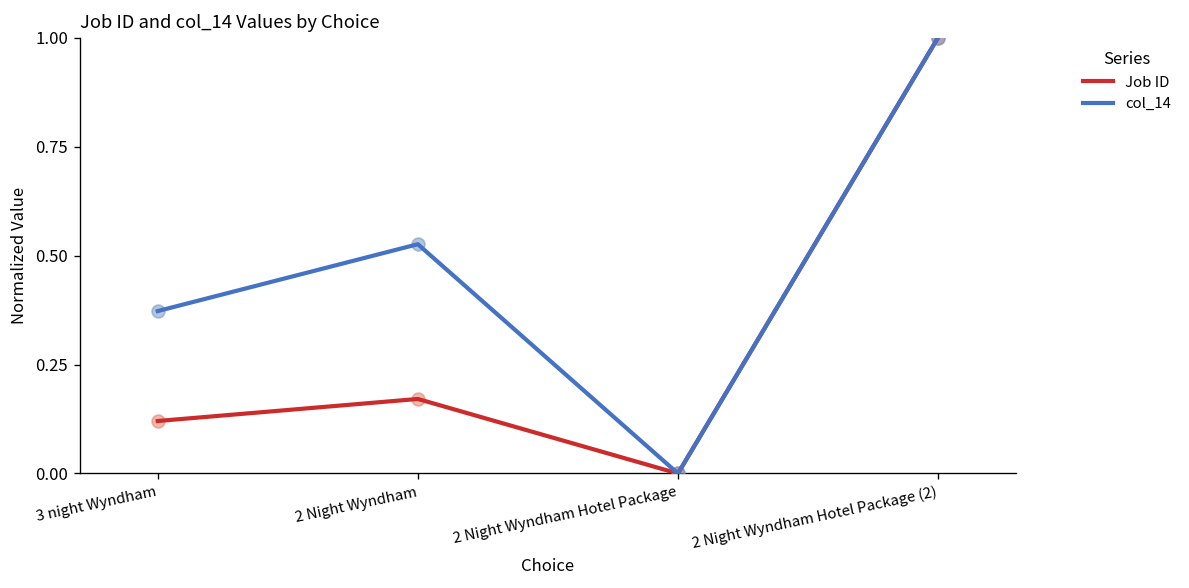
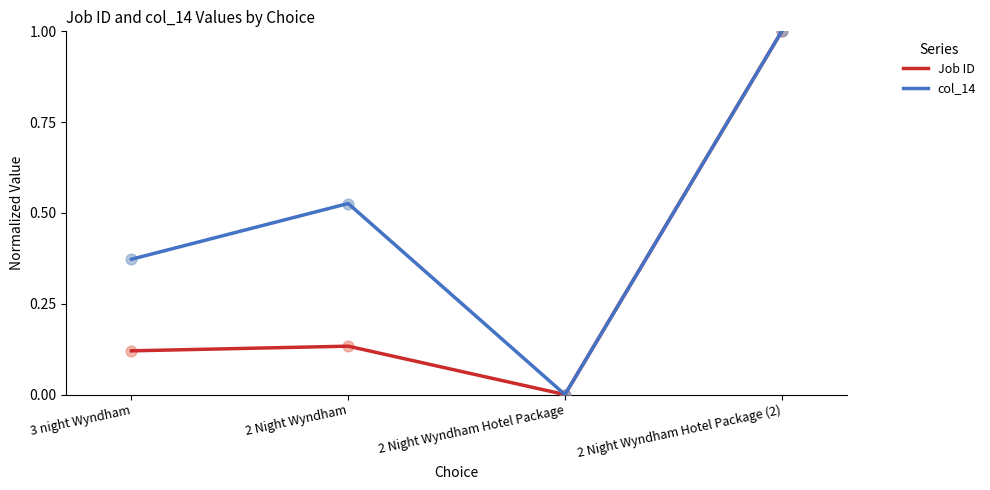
  {
    "Job ID": {
      "3 night Wyndham": 0.12,
-     "2 Night Wyndham": 0.17
+     "2 Night Wyndham": 0.13
    },
    "col_14": {
      "3 night Wyndham": 0.37,
      "2 Night Wyndham": 0.53
    }
  }
